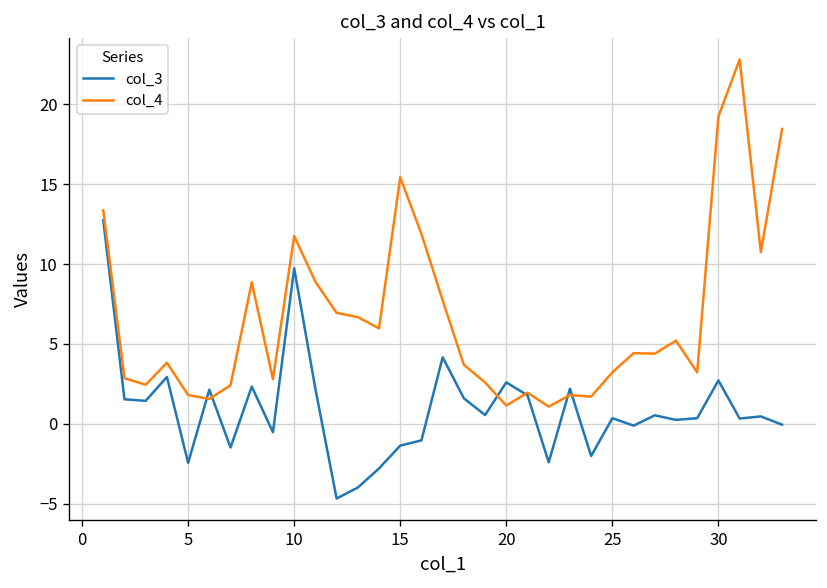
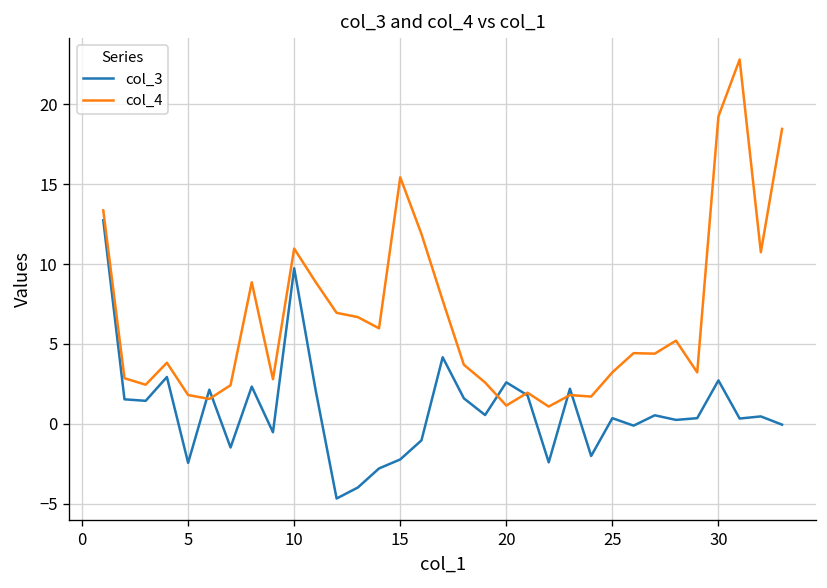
  {
    "col_3": {
      "5": -2.4,
      "10": 9.7,
-     "15": -1.4,
+     "15": -2.2,
      "20": 2.6,
      "25": 0.4,
      "30": 2.7
    },
    "col_4": {
      "5": 1.8,
-     "10": 11.8,
+     "10": 11.0,
      "15": 15.4,
      "20": 1.1,
      "25": 3.2,
      "30": 19.2
    }
  }
